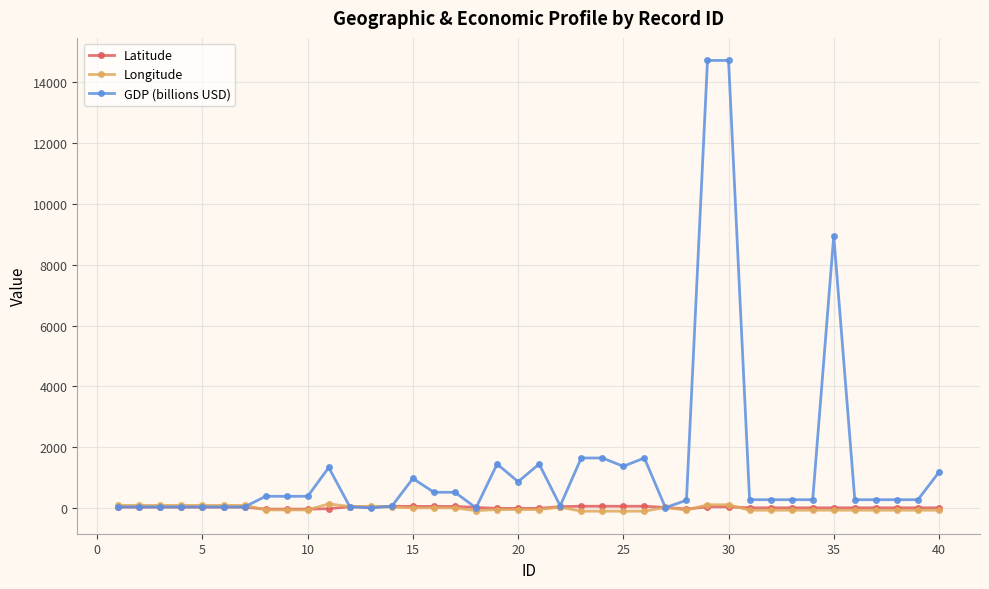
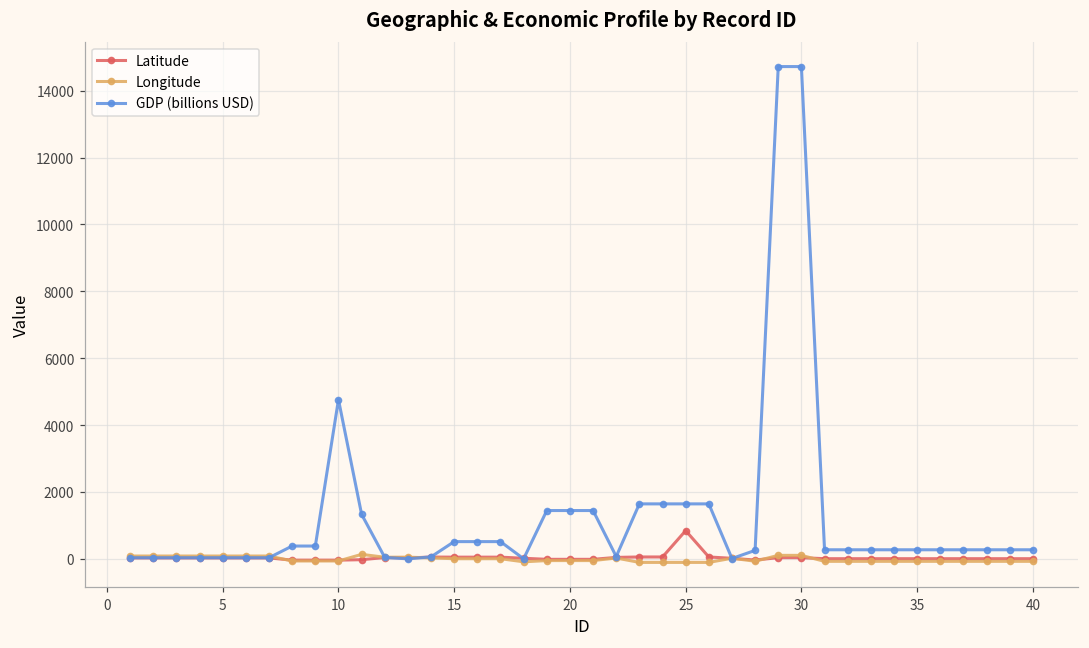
  {
    "Latitude": {
-     "25": 100
+     "25": 800
    },
    "Longitude": {
      "25": -100
    },
    "GDP (billions USD)": {
-     "10": 400,
-     "15": 1000,
-     "20": 900,
-     "25": 1400,
+     "10": 4800,
+     "15": 500,
+     "20": 1400,
+     "25": 1600,
      "30": 14700,
-     "35": 9000,
-     "40": 1200
+     "35": 300,
+     "40": 300
    }
  }
